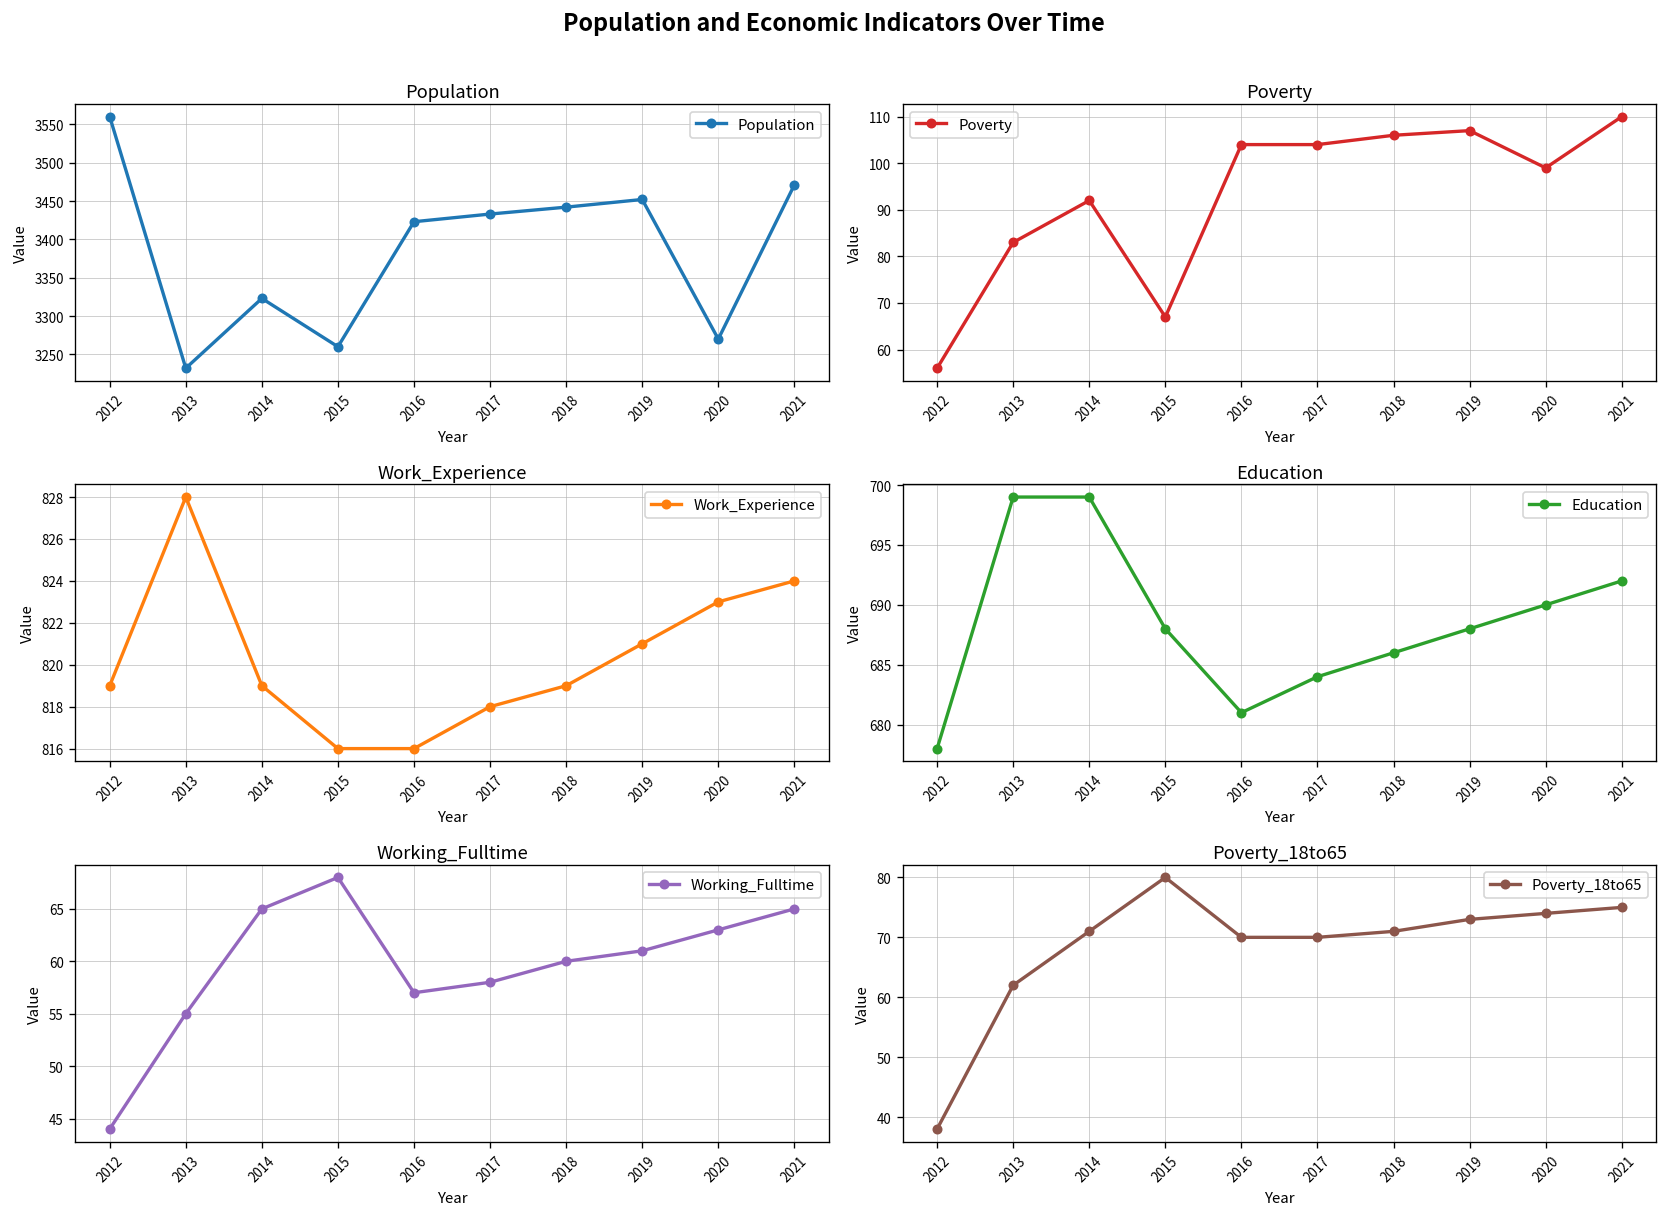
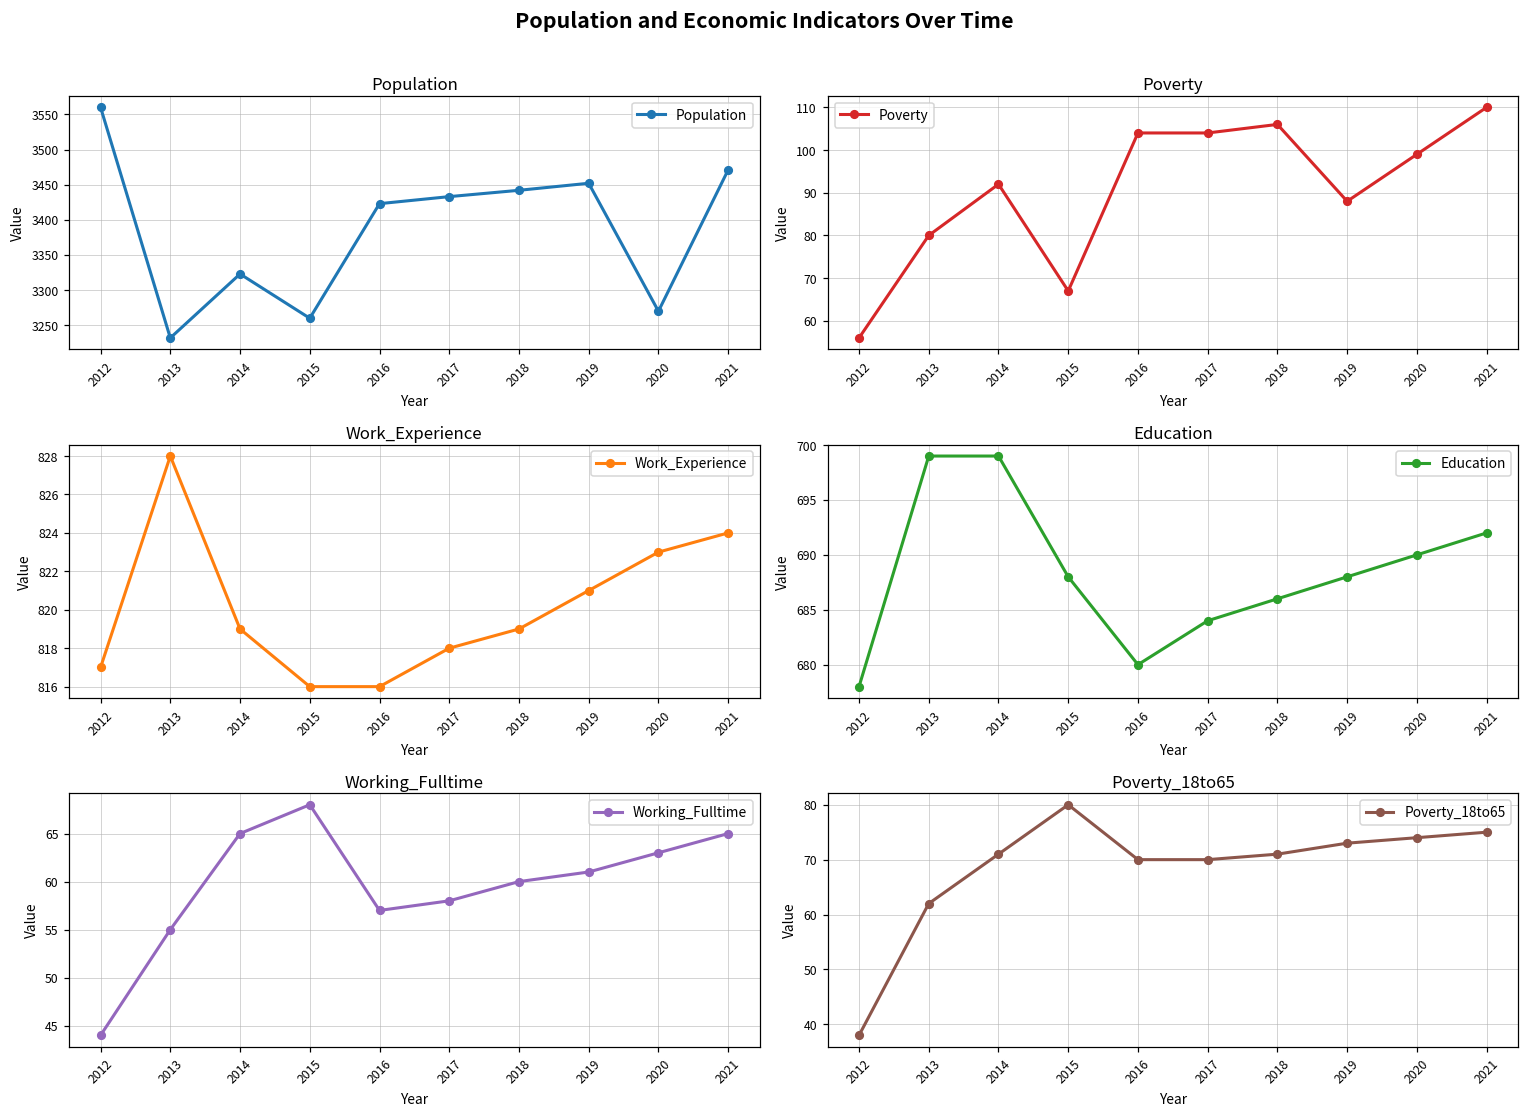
  {
    "Population": {
      "2012": 3560,
      "2013": 3230,
      "2014": 3320,
      "2015": 3260,
      "2016": 3420,
      "2017": 3430,
      "2018": 3440,
      "2019": 3450,
      "2020": 3270,
      "2021": 3470
    },
    "Poverty": {
      "2012": 56,
-     "2013": 83,
+     "2013": 80,
      "2014": 92,
      "2015": 67,
      "2016": 104,
      "2017": 104,
      "2018": 106,
-     "2019": 107,
+     "2019": 88,
      "2020": 99,
      "2021": 110
    },
    "Work_Experience": {
-     "2012": 819,
+     "2012": 817,
      "2013": 828,
      "2014": 819,
      "2015": 816,
      "2016": 816,
      "2017": 818,
      "2018": 819,
      "2019": 821,
      "2020": 823,
      "2021": 824
    },
    "Education": {
      "2012": 678,
      "2013": 699,
      "2014": 699,
      "2015": 688,
-     "2016": 681,
+     "2016": 680,
      "2017": 684,
      "2018": 686,
      "2019": 688,
      "2020": 690,
      "2021": 692
    },
    "Working_Fulltime": {
      "2012": 44,
      "2013": 55,
      "2014": 65,
      "2015": 68,
      "2016": 57,
      "2017": 58,
      "2018": 60,
      "2019": 61,
      "2020": 63,
      "2021": 65
    },
    "Poverty_18to65": {
      "2012": 38,
      "2013": 62,
      "2014": 71,
      "2015": 80,
      "2016": 70,
      "2017": 70,
      "2018": 71,
      "2019": 73,
      "2020": 74,
      "2021": 75
    }
  }
